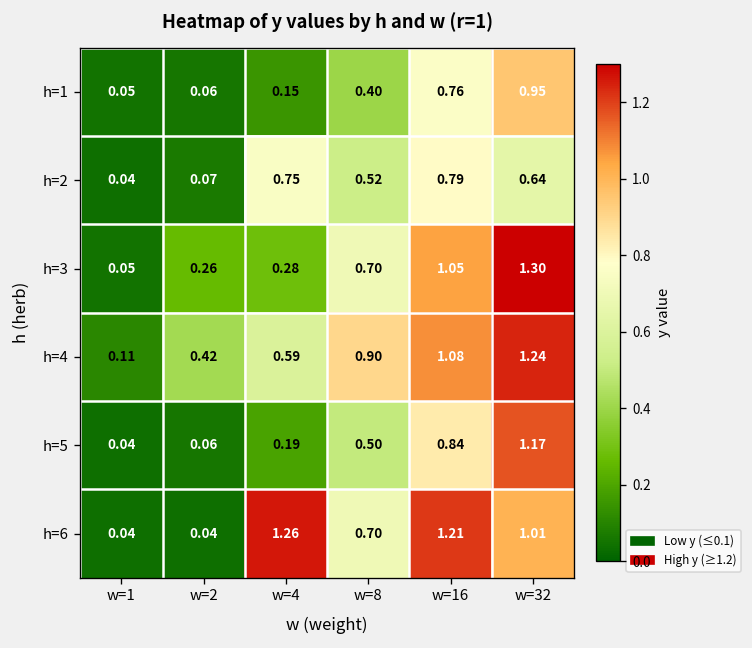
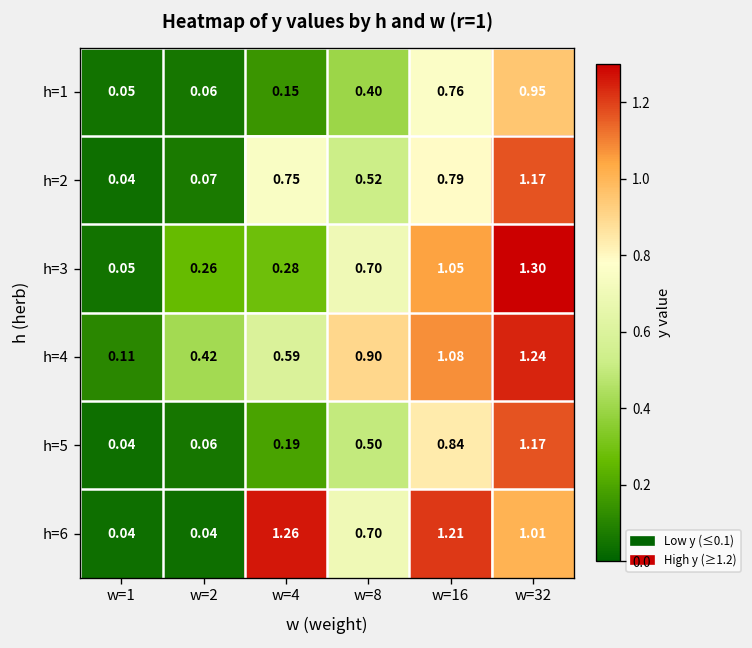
  {
    "h=1": {
      "w=1": 0.05,
      "w=2": 0.06,
      "w=4": 0.15,
      "w=8": 0.40,
      "w=16": 0.76,
      "w=32": 0.95
    },
    "h=2": {
      "w=1": 0.04,
      "w=2": 0.07,
      "w=4": 0.75,
      "w=8": 0.52,
      "w=16": 0.79,
-     "w=32": 0.64
+     "w=32": 1.17
    },
    "h=3": {
      "w=1": 0.05,
      "w=2": 0.26,
      "w=4": 0.28,
      "w=8": 0.70,
      "w=16": 1.05,
      "w=32": 1.30
    },
    "h=4": {
      "w=1": 0.11,
      "w=2": 0.42,
      "w=4": 0.59,
      "w=8": 0.90,
      "w=16": 1.08,
      "w=32": 1.24
    },
    "h=5": {
      "w=1": 0.04,
      "w=2": 0.06,
      "w=4": 0.19,
      "w=8": 0.50,
      "w=16": 0.84,
      "w=32": 1.17
    },
    "h=6": {
      "w=1": 0.04,
      "w=2": 0.04,
      "w=4": 1.26,
      "w=8": 0.70,
      "w=16": 1.21,
      "w=32": 1.01
    }
  }
